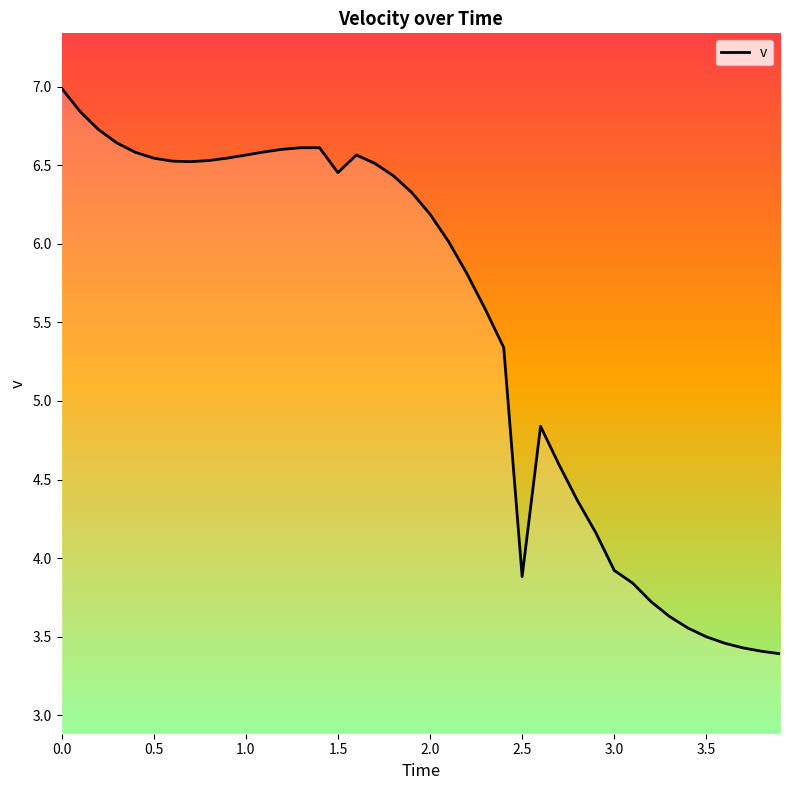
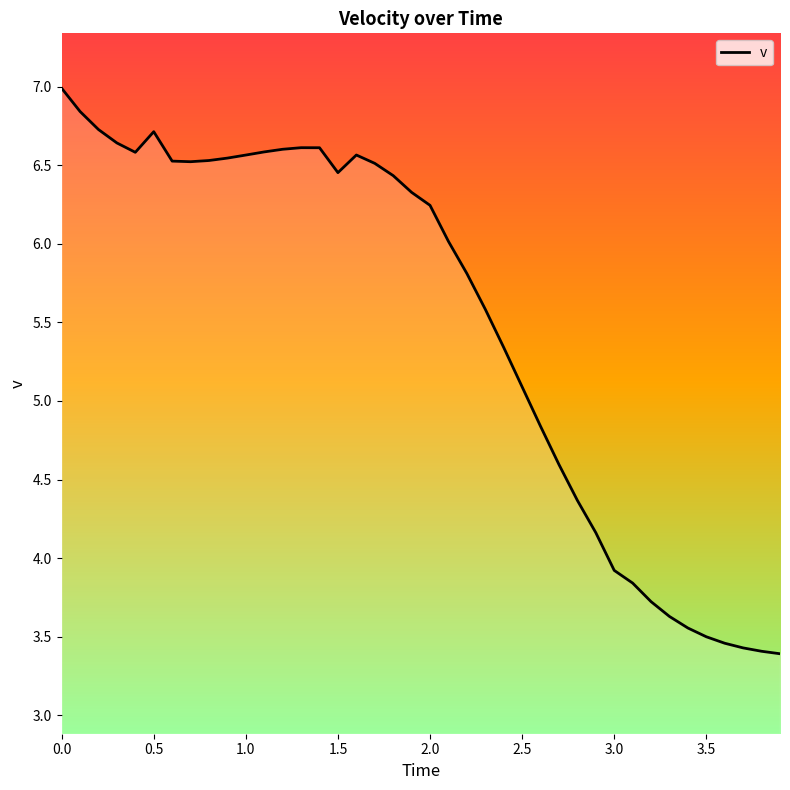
  {
    "0.0": 6.99,
-   "0.5": 6.54,
+   "0.5": 6.71,
    "1.0": 6.56,
    "1.5": 6.45,
-   "2.0": 6.19,
-   "2.5": 3.88,
+   "2.0": 6.24,
+   "2.5": 5.09,
    "3.0": 3.92,
    "3.5": 3.50
  }
